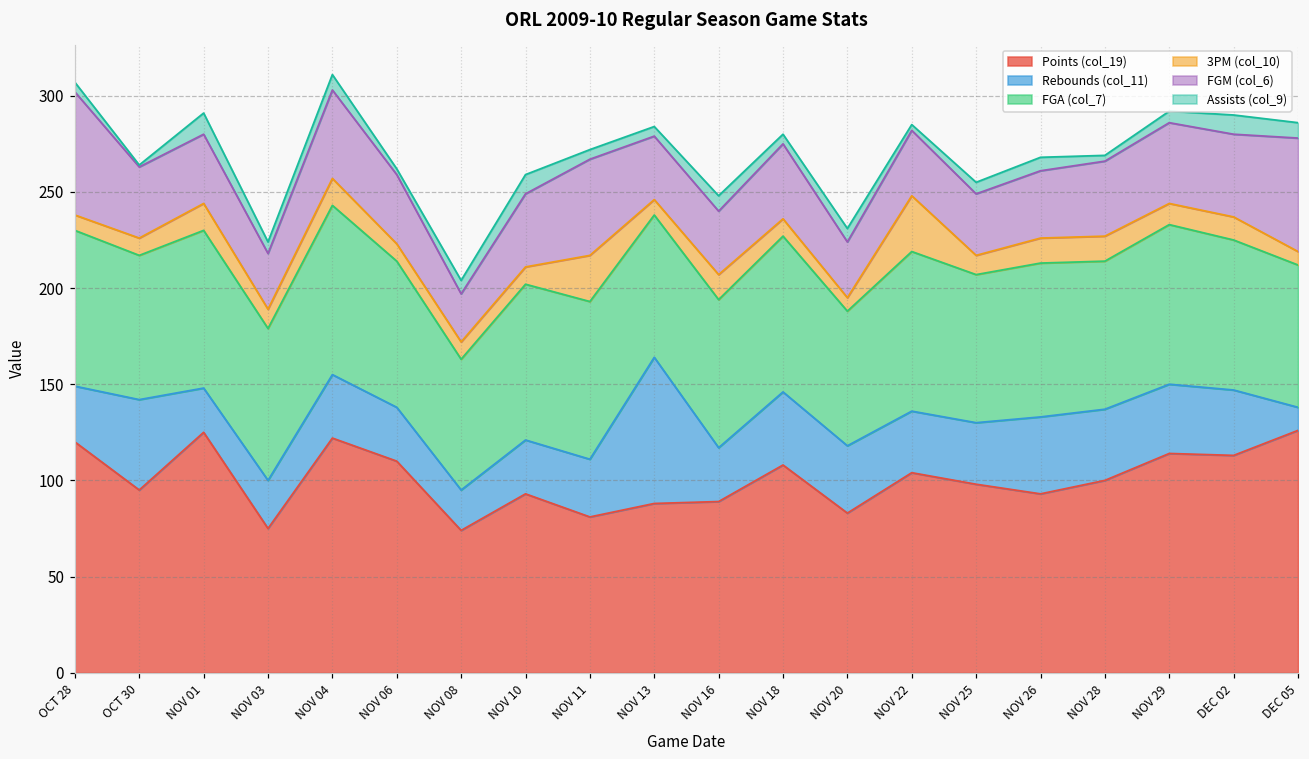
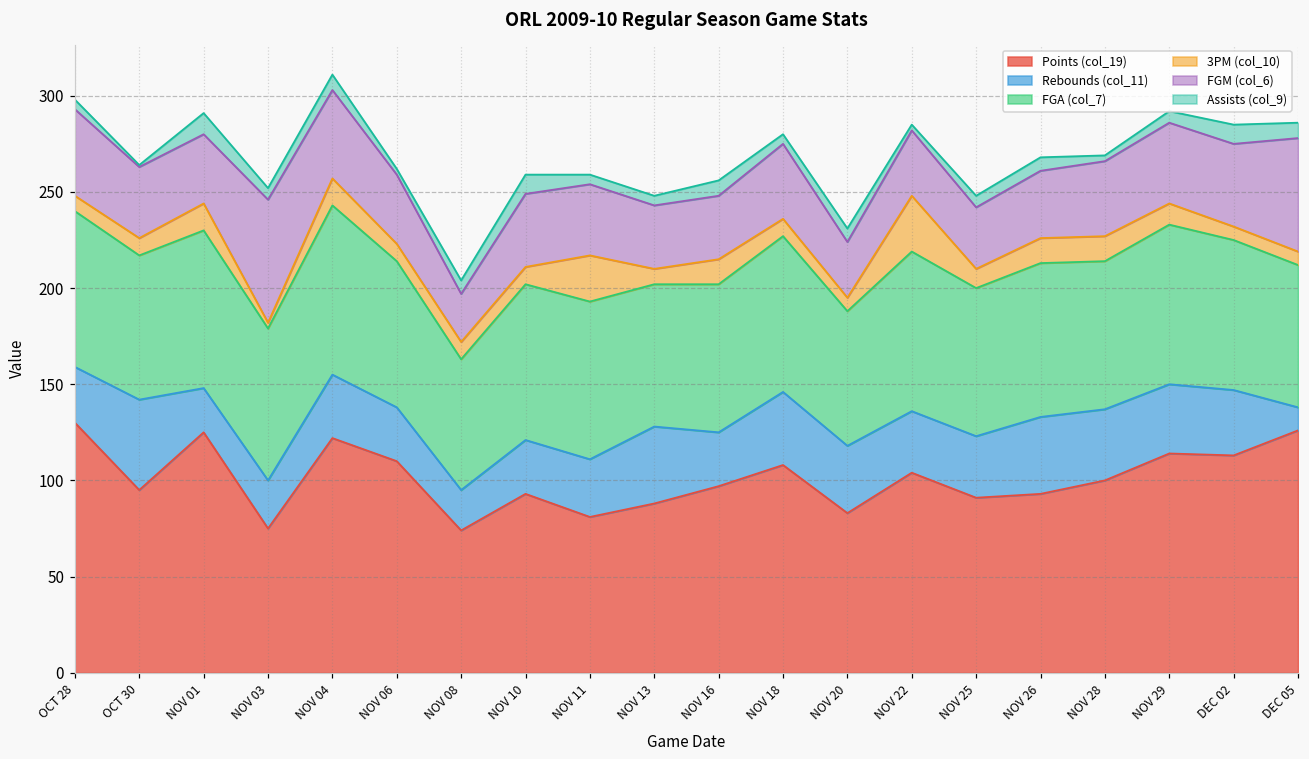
  {
    "Points (col_19)": {
-     "OCT 28": 120,
+     "OCT 28": 130,
      "OCT 30": 95,
      "NOV 01": 125,
      "NOV 03": 75,
      "NOV 04": 122,
      "NOV 06": 110,
      "NOV 08": 74,
      "NOV 10": 93,
      "NOV 11": 81,
      "NOV 13": 88,
-     "NOV 16": 89,
+     "NOV 16": 97,
      "NOV 18": 108,
      "NOV 20": 83,
      "NOV 22": 104,
-     "NOV 25": 98,
+     "NOV 25": 91,
      "NOV 26": 93,
      "NOV 28": 100,
      "NOV 29": 114,
      "DEC 02": 113,
      "DEC 05": 126
    },
    "Rebounds (col_11)": {
      "OCT 28": 29,
      "OCT 30": 47,
      "NOV 01": 23,
      "NOV 03": 25,
      "NOV 04": 33,
      "NOV 06": 28,
      "NOV 08": 21,
      "NOV 10": 28,
      "NOV 11": 30,
-     "NOV 13": 76,
+     "NOV 13": 40,
      "NOV 16": 28,
      "NOV 18": 38,
      "NOV 20": 35,
      "NOV 22": 32,
      "NOV 25": 32,
      "NOV 26": 40,
      "NOV 28": 37,
      "NOV 29": 36,
      "DEC 02": 34,
      "DEC 05": 12
    },
    "3PM (col_10)": {
      "OCT 28": 8,
      "OCT 30": 9,
      "NOV 01": 14,
-     "NOV 03": 10,
+     "NOV 03": 3,
      "NOV 04": 14,
      "NOV 06": 9,
      "NOV 08": 9,
      "NOV 10": 9,
      "NOV 11": 24,
      "NOV 13": 8,
      "NOV 16": 13,
      "NOV 18": 9,
      "NOV 20": 7,
      "NOV 22": 29,
      "NOV 25": 10,
      "NOV 26": 13,
      "NOV 28": 13,
      "NOV 29": 11,
-     "DEC 02": 12,
+     "DEC 02": 7,
      "DEC 05": 7
    },
    "FGM (col_6)": {
-     "OCT 28": 64,
+     "OCT 28": 45,
      "NOV 01": 36,
-     "NOV 03": 29,
+     "NOV 03": 64,
      "NOV 04": 46,
      "NOV 06": 36,
      "NOV 08": 25,
      "NOV 10": 38,
-     "NOV 11": 50,
+     "NOV 11": 37,
      "NOV 13": 33,
      "NOV 16": 33,
      "NOV 18": 39,
      "NOV 20": 29,
      "NOV 22": 34,
      "NOV 25": 32,
      "NOV 26": 35,
      "NOV 28": 39,
      "NOV 29": 42,
      "DEC 02": 43,
      "DEC 05": 59
    }
  }
